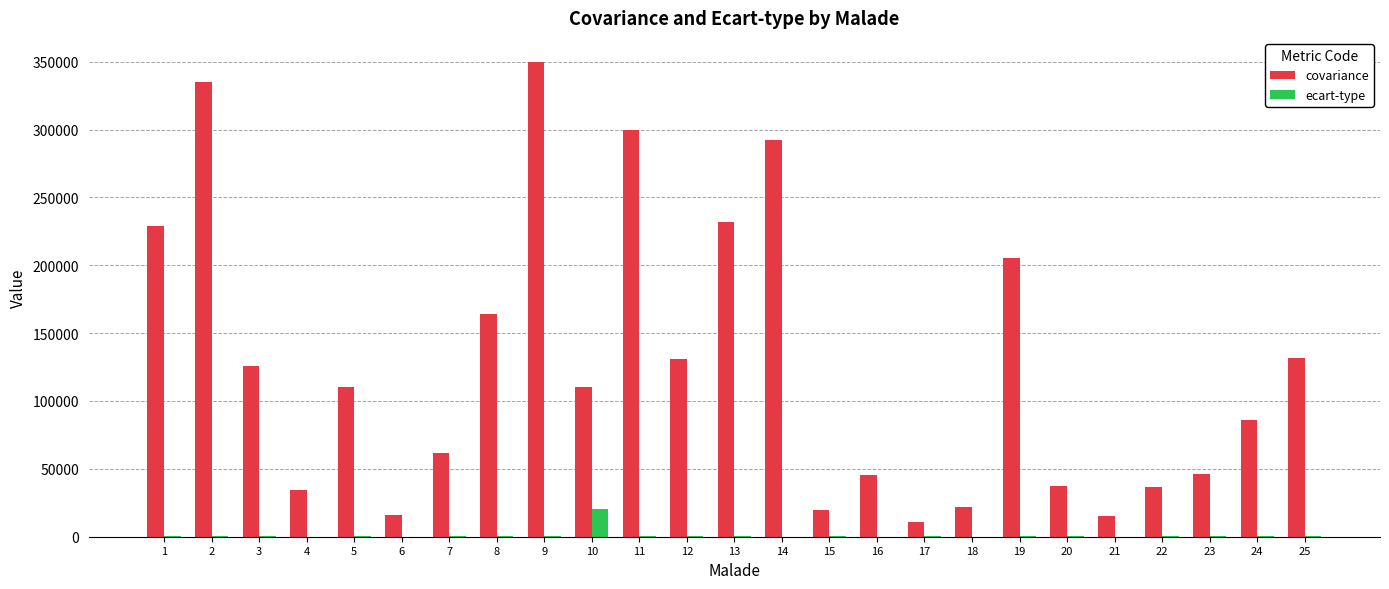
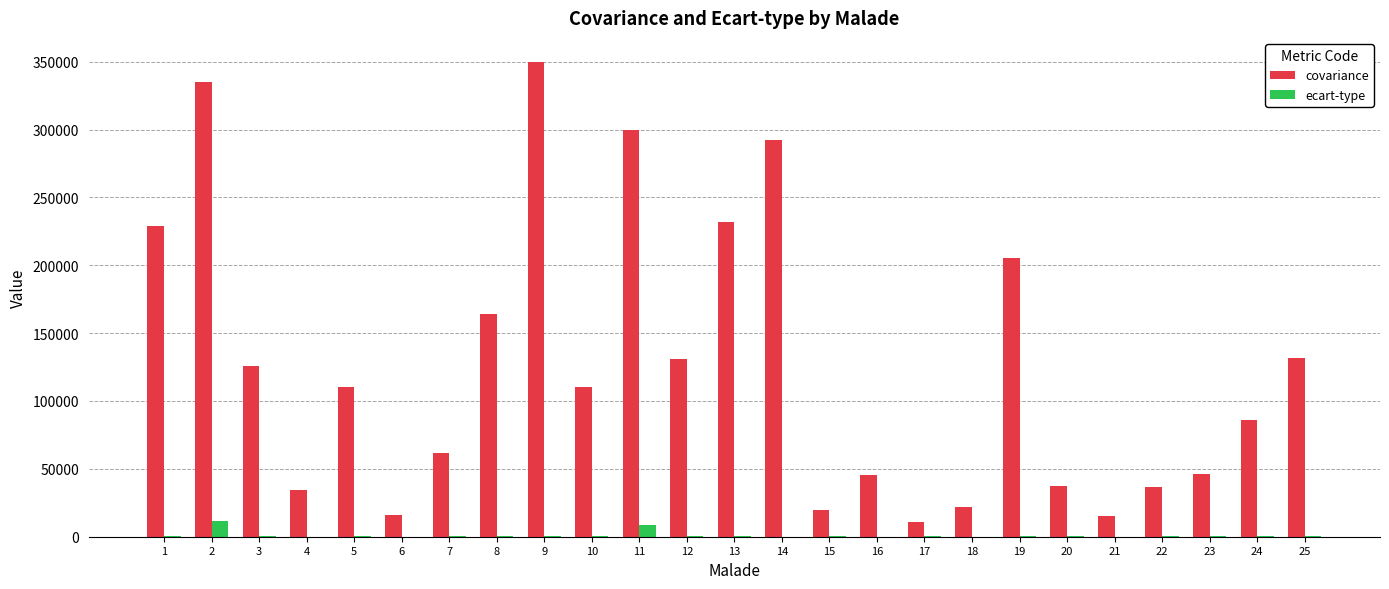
  {
    "covariance": {
      "1": 229000,
      "2": 335000,
      "3": 126000,
      "4": 34000,
      "5": 111000,
      "6": 16000,
      "7": 62000,
      "8": 164000,
      "9": 350000,
      "10": 110000,
      "11": 300000,
      "12": 131000,
      "13": 232000,
      "14": 292000,
      "15": 20000,
      "16": 46000,
      "17": 11000,
      "18": 22000,
      "19": 205000,
      "20": 37000,
      "21": 15000,
      "22": 37000,
      "23": 46000,
      "24": 86000,
      "25": 132000
    },
    "ecart-type": {
-     "2": 1000,
-     "10": 20000,
-     "11": 0
+     "2": 11000,
+     "10": 1000,
+     "11": 9000
    }
  }
